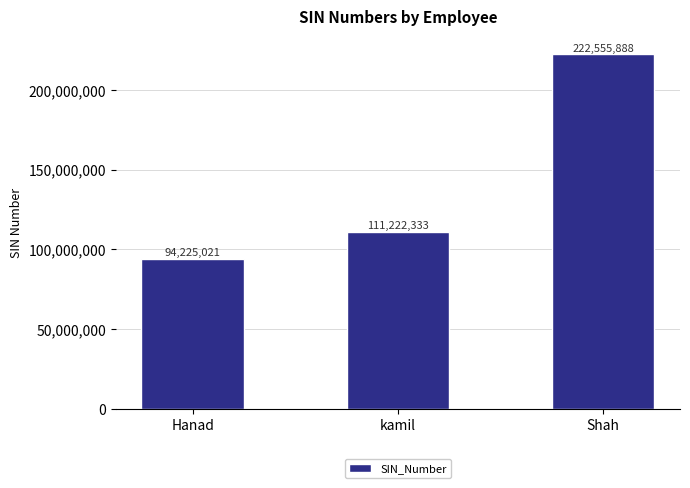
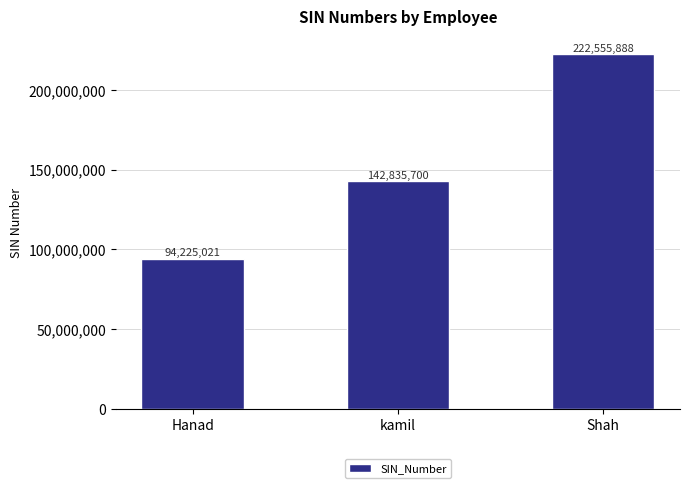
  {
    "Hanad": "94,225,021",
-   "kamil": "111,222,333",
+   "kamil": "142,835,700",
    "Shah": "222,555,888"
  }
